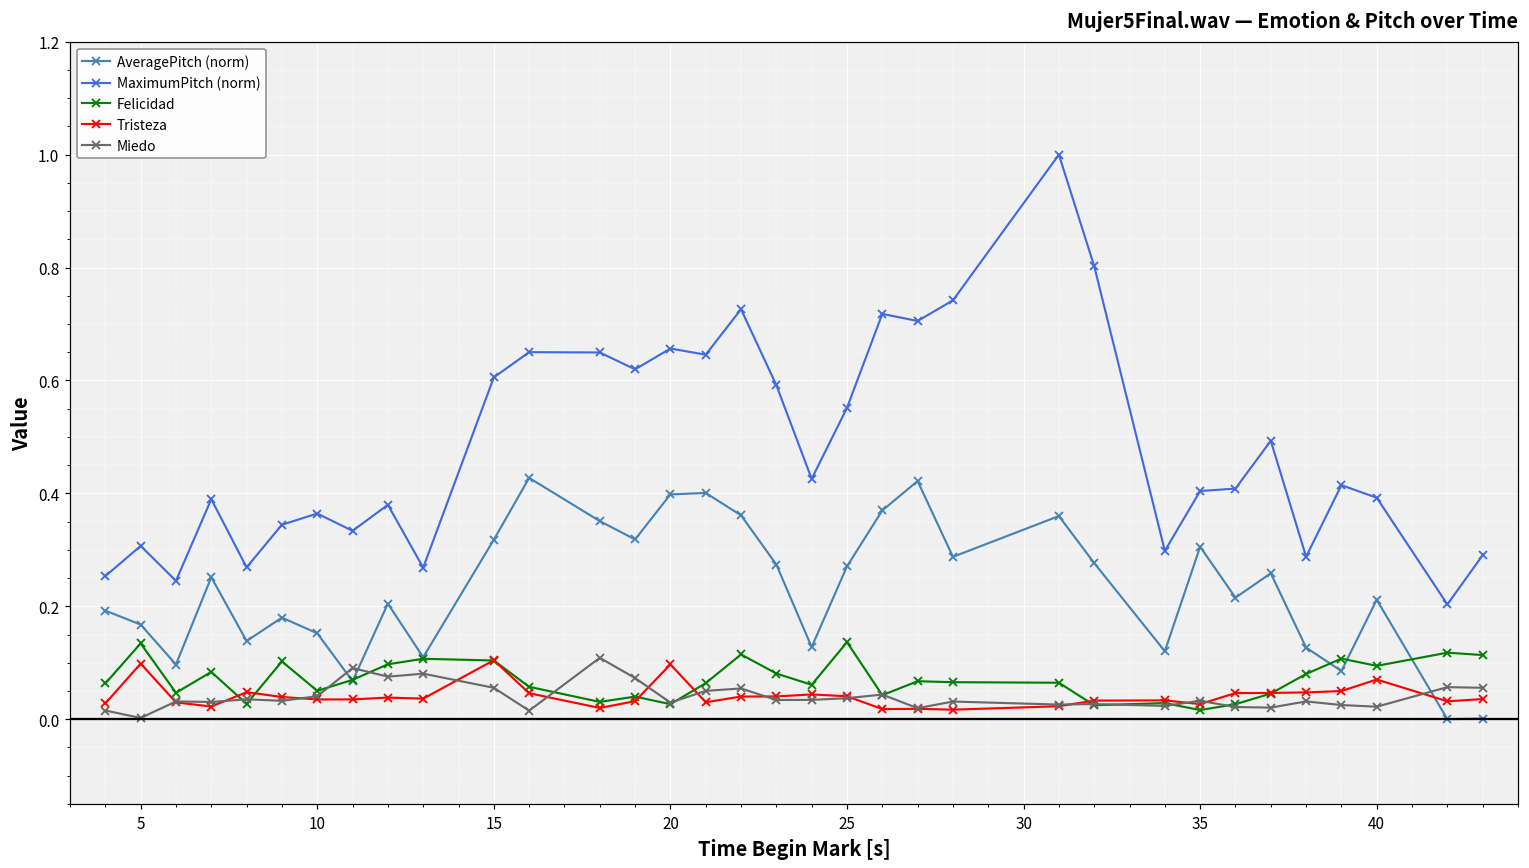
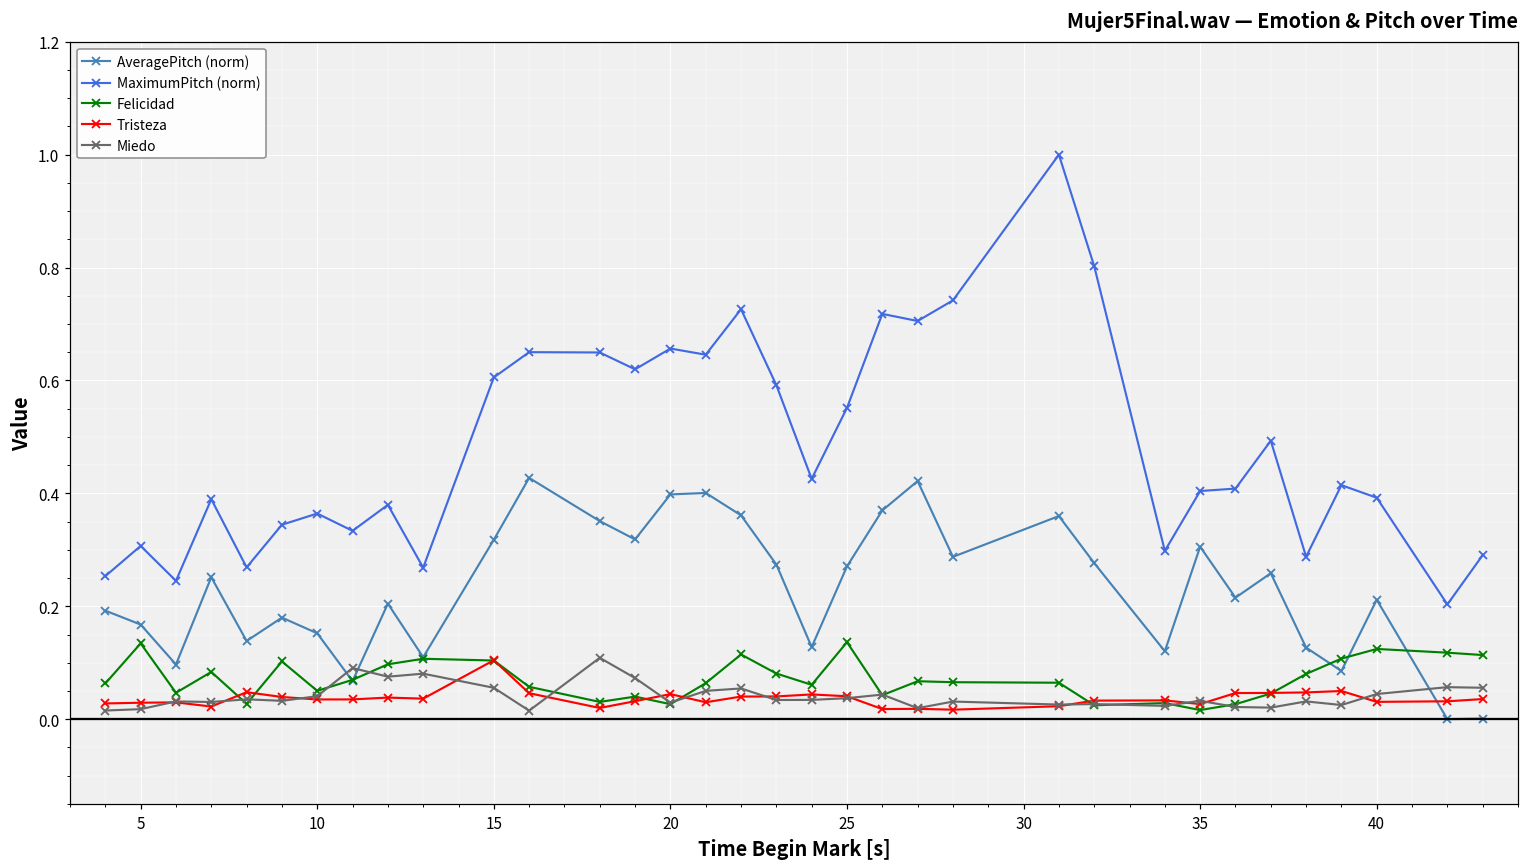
  {
    "Felicidad": {
      "5": 0.13,
      "10": 0.05,
      "25": 0.14,
      "35": 0.02,
-     "40": 0.09
+     "40": 0.12
    },
    "Tristeza": {
-     "5": 0.10,
+     "5": 0.03,
      "10": 0.03,
-     "20": 0.10,
+     "20": 0.04,
      "35": 0.03,
-     "40": 0.07
+     "40": 0.03
    },
    "Miedo": {
-     "5": 0.00,
+     "5": 0.02,
      "10": 0.04,
      "15": 0.06,
      "35": 0.03,
-     "40": 0.02
+     "40": 0.04
    }
  }
